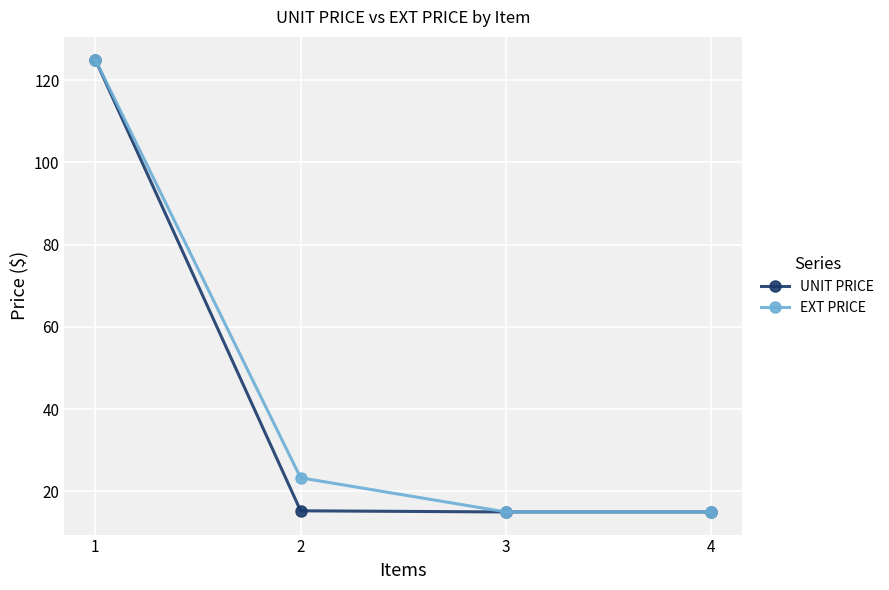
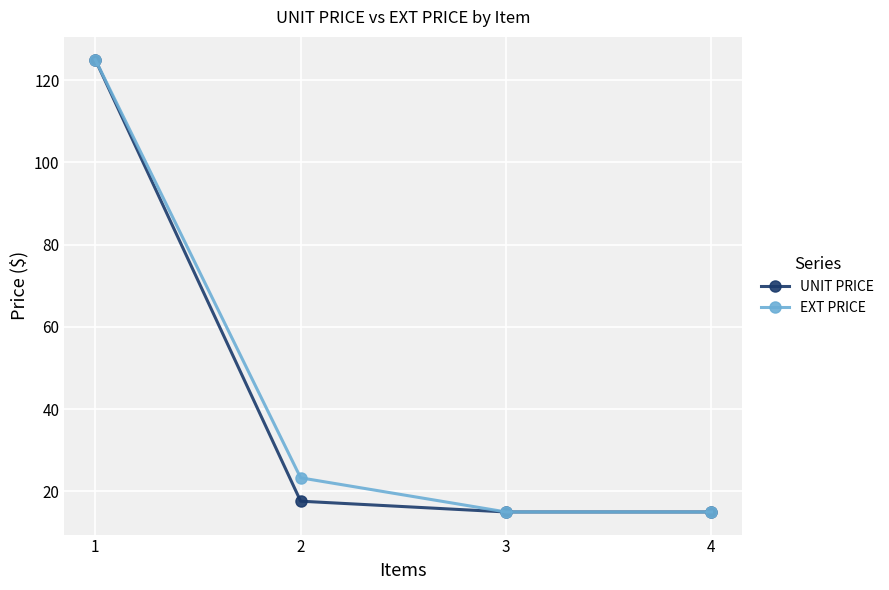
  {
    "UNIT PRICE": {
-     "2": 15
+     "2": 18
    },
    "EXT PRICE": {
      "2": 23
    }
  }
